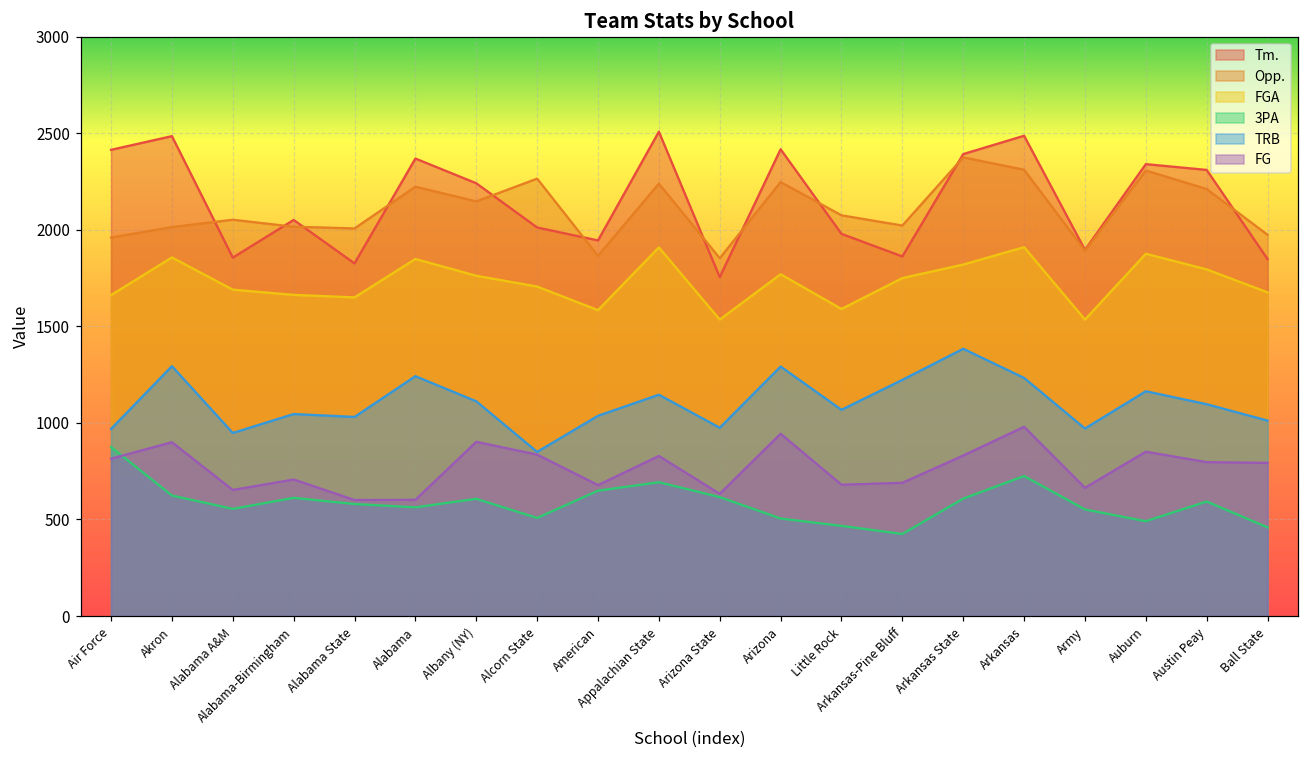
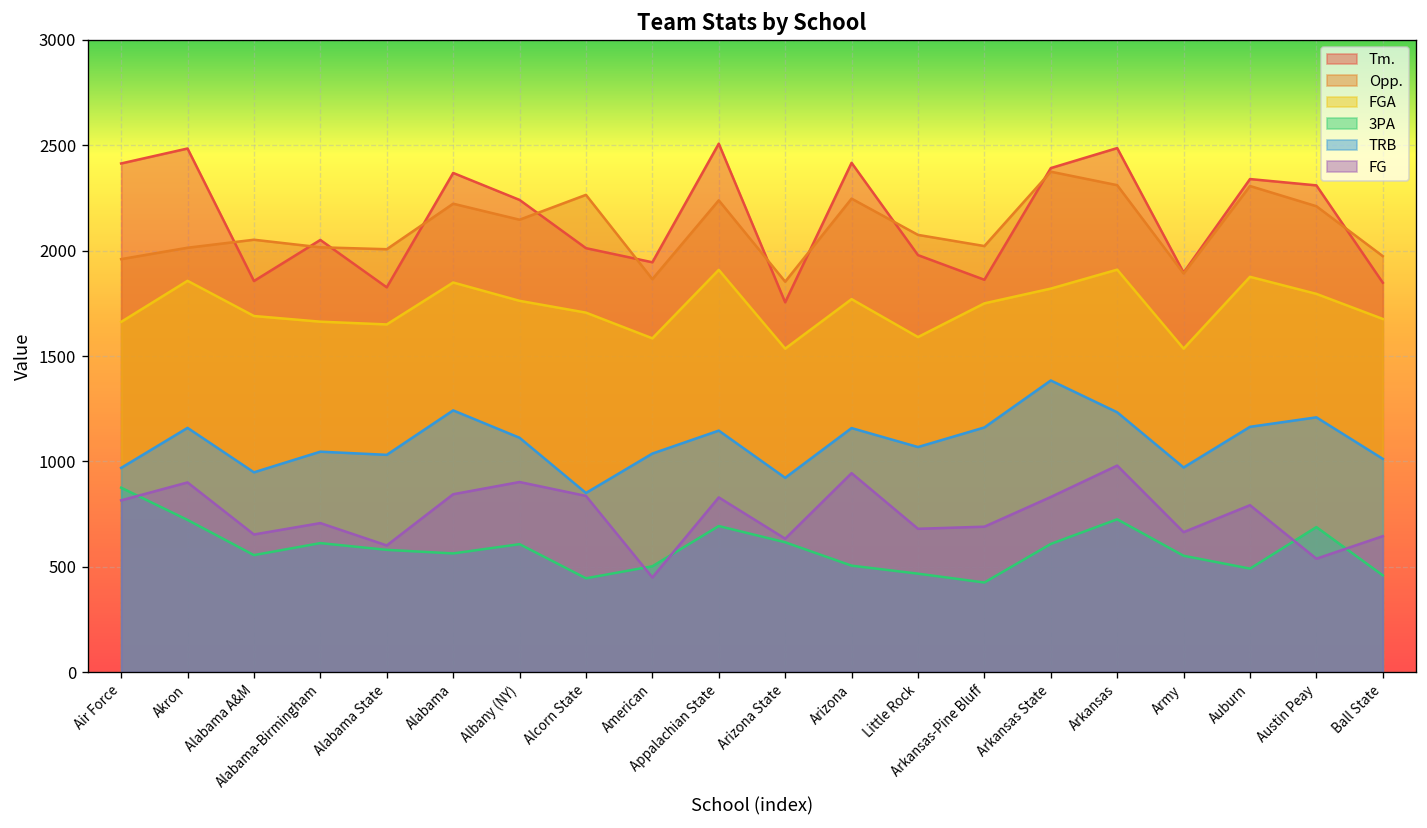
  {
    "3PA": {
      "Air Force": 880,
-     "Akron": 620,
+     "Akron": 720,
      "Alabama A&M": 560,
      "Alabama-Birmingham": 610,
      "Alabama State": 580,
      "Alabama": 560,
      "Albany (NY)": 610,
-     "Alcorn State": 510,
-     "American": 650,
+     "Alcorn State": 450,
+     "American": 500,
      "Appalachian State": 690,
      "Arizona State": 620,
      "Arizona": 510,
      "Little Rock": 470,
      "Arkansas-Pine Bluff": 430,
      "Arkansas State": 610,
      "Arkansas": 730,
      "Army": 550,
      "Auburn": 490,
-     "Austin Peay": 590,
+     "Austin Peay": 690,
      "Ball State": 460
    },
    "TRB": {
      "Air Force": 970,
-     "Akron": 1290,
+     "Akron": 1160,
      "Alabama A&M": 950,
      "Alabama-Birmingham": 1050,
      "Alabama State": 1030,
      "Alabama": 1240,
      "Albany (NY)": 1110,
      "American": 1040,
      "Appalachian State": 1150,
-     "Arizona State": 980,
-     "Arizona": 1290,
+     "Arizona State": 920,
+     "Arizona": 1160,
      "Little Rock": 1070,
-     "Arkansas-Pine Bluff": 1220,
+     "Arkansas-Pine Bluff": 1160,
      "Arkansas State": 1380,
      "Arkansas": 1230,
      "Army": 970,
      "Auburn": 1160,
-     "Austin Peay": 1100,
+     "Austin Peay": 1210,
      "Ball State": 1010
    },
    "FG": {
      "Air Force": 820,
      "Akron": 900,
      "Alabama A&M": 650,
      "Alabama-Birmingham": 710,
      "Alabama State": 600,
-     "Alabama": 600,
+     "Alabama": 840,
      "Albany (NY)": 900,
-     "American": 680,
+     "American": 450,
      "Appalachian State": 830,
      "Arizona State": 630,
      "Arizona": 940,
      "Little Rock": 680,
      "Arkansas-Pine Bluff": 690,
      "Arkansas State": 830,
      "Arkansas": 980,
      "Army": 660,
-     "Auburn": 850,
-     "Austin Peay": 800,
-     "Ball State": 790
+     "Auburn": 790,
+     "Austin Peay": 540,
+     "Ball State": 650
    }
  }
